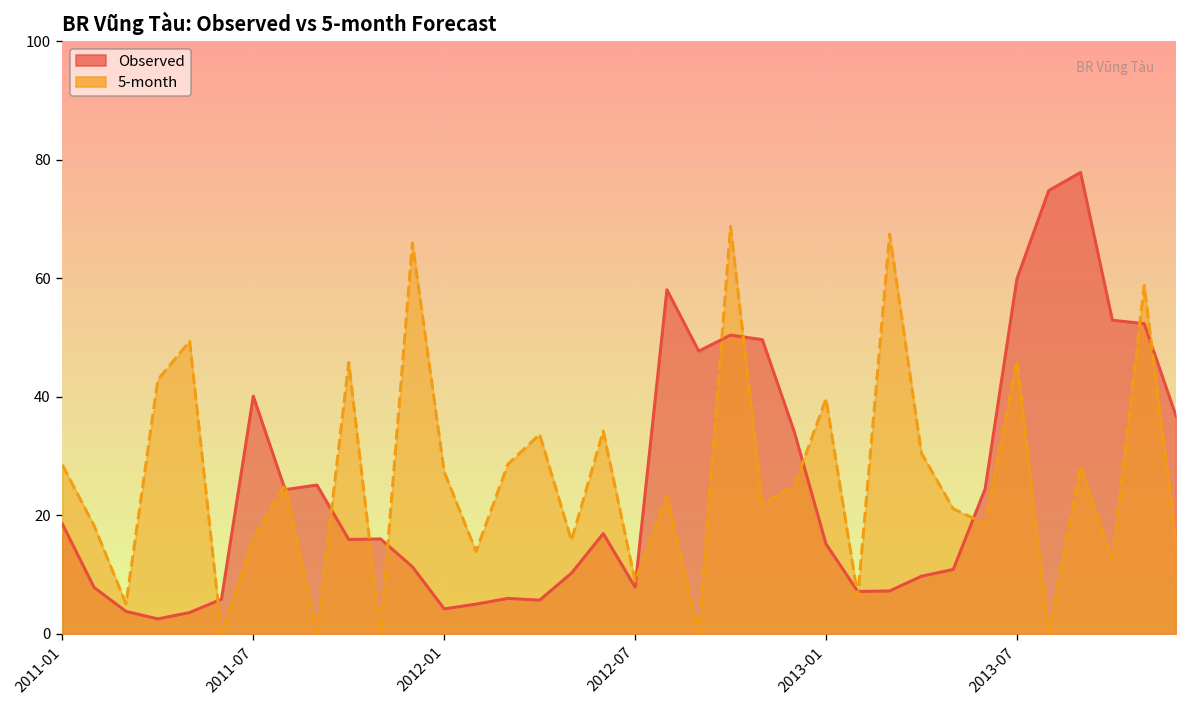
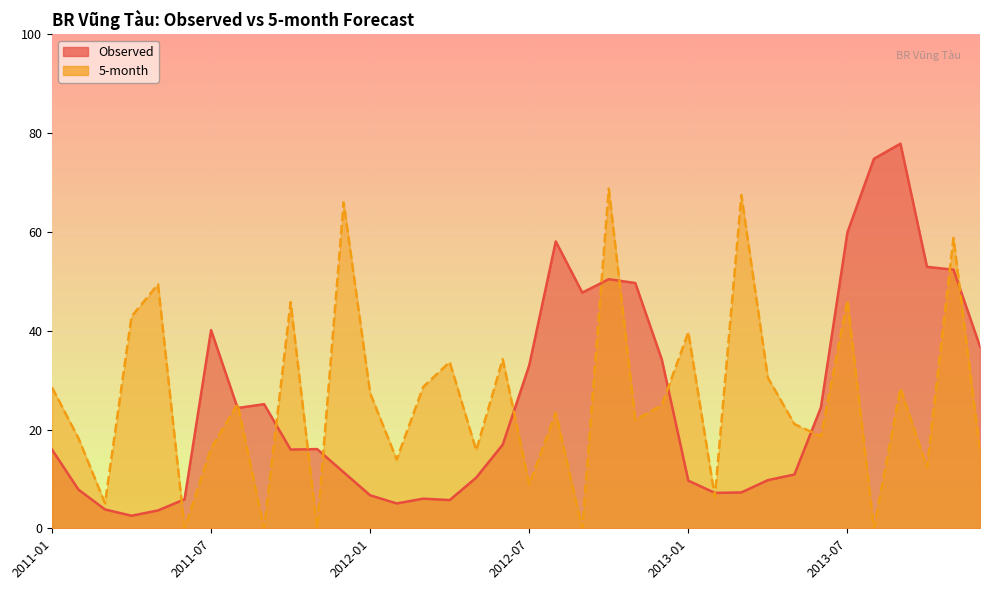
  {
    "Observed": {
-     "2011-01": 19,
+     "2011-01": 16,
      "2011-07": 40,
-     "2012-01": 4,
-     "2012-07": 8,
-     "2013-01": 15,
+     "2012-01": 7,
+     "2012-07": 33,
+     "2013-01": 10,
      "2013-07": 60
    },
    "5-month": {
      "2011-01": 29,
      "2011-07": 16,
      "2012-01": 27,
      "2012-07": 9,
      "2013-01": 40,
      "2013-07": 46
    }
  }
